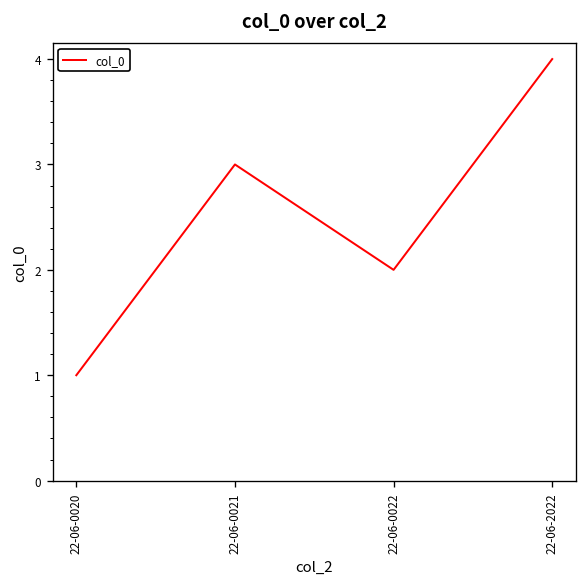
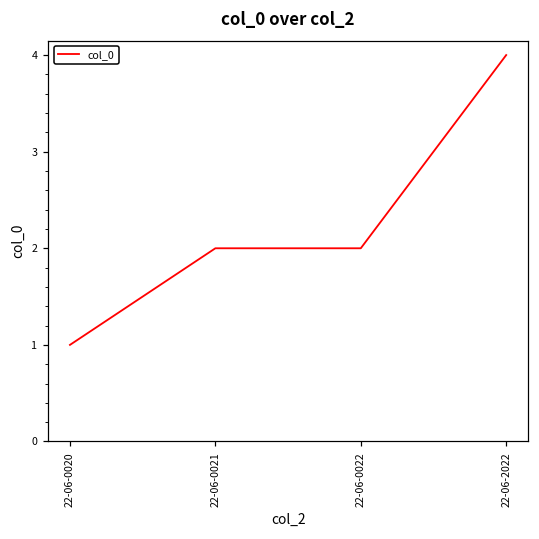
  {
    "22-06-0020": 1,
-   "22-06-0021": 3,
+   "22-06-0021": 2,
    "22-06-0022": 2,
    "22-06-2022": 4
  }
